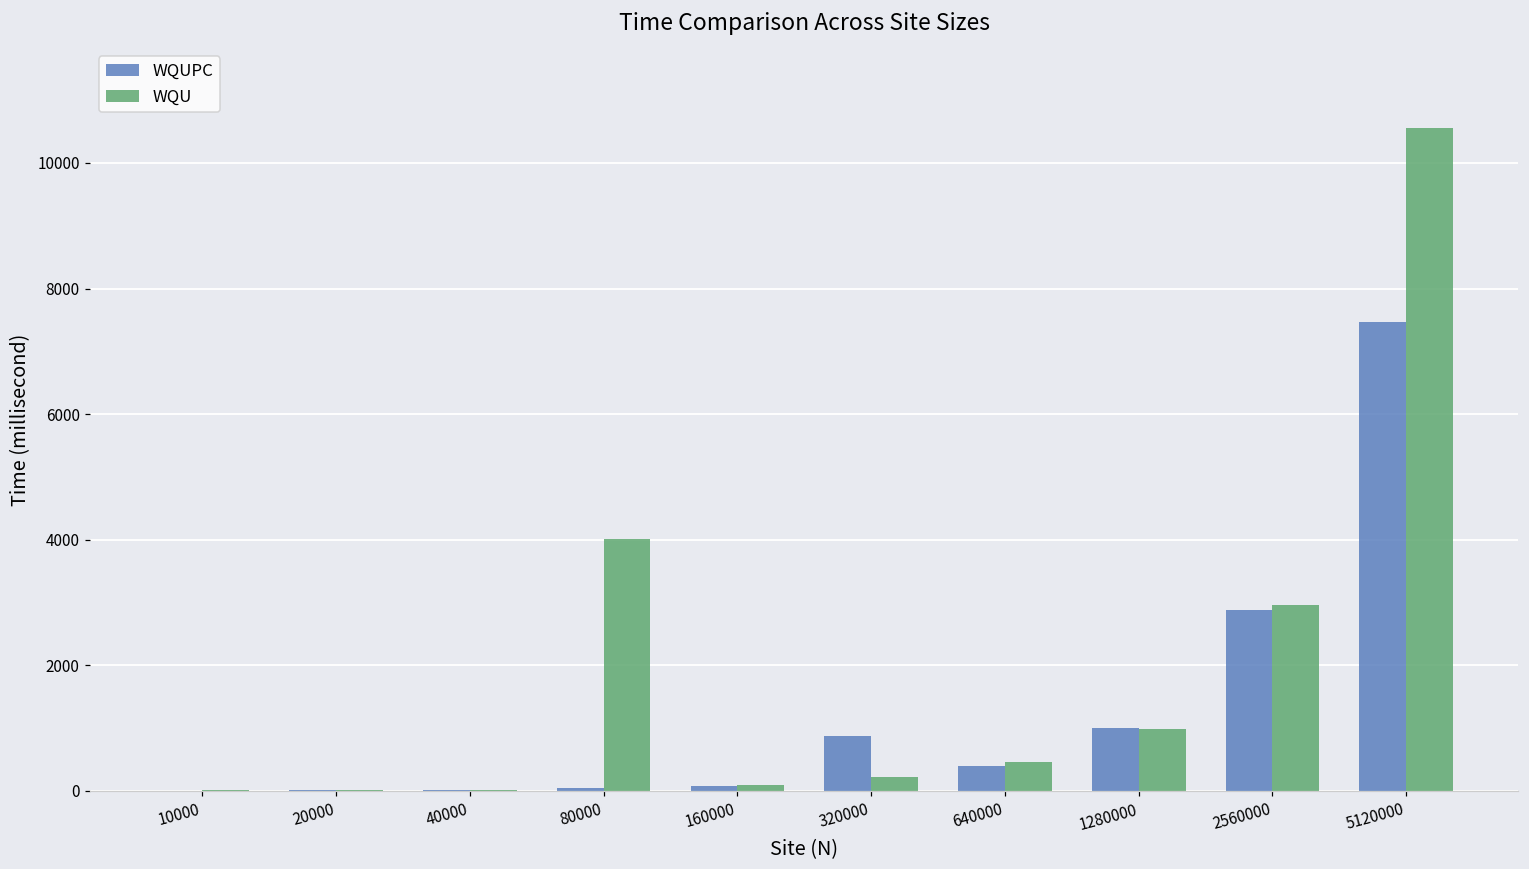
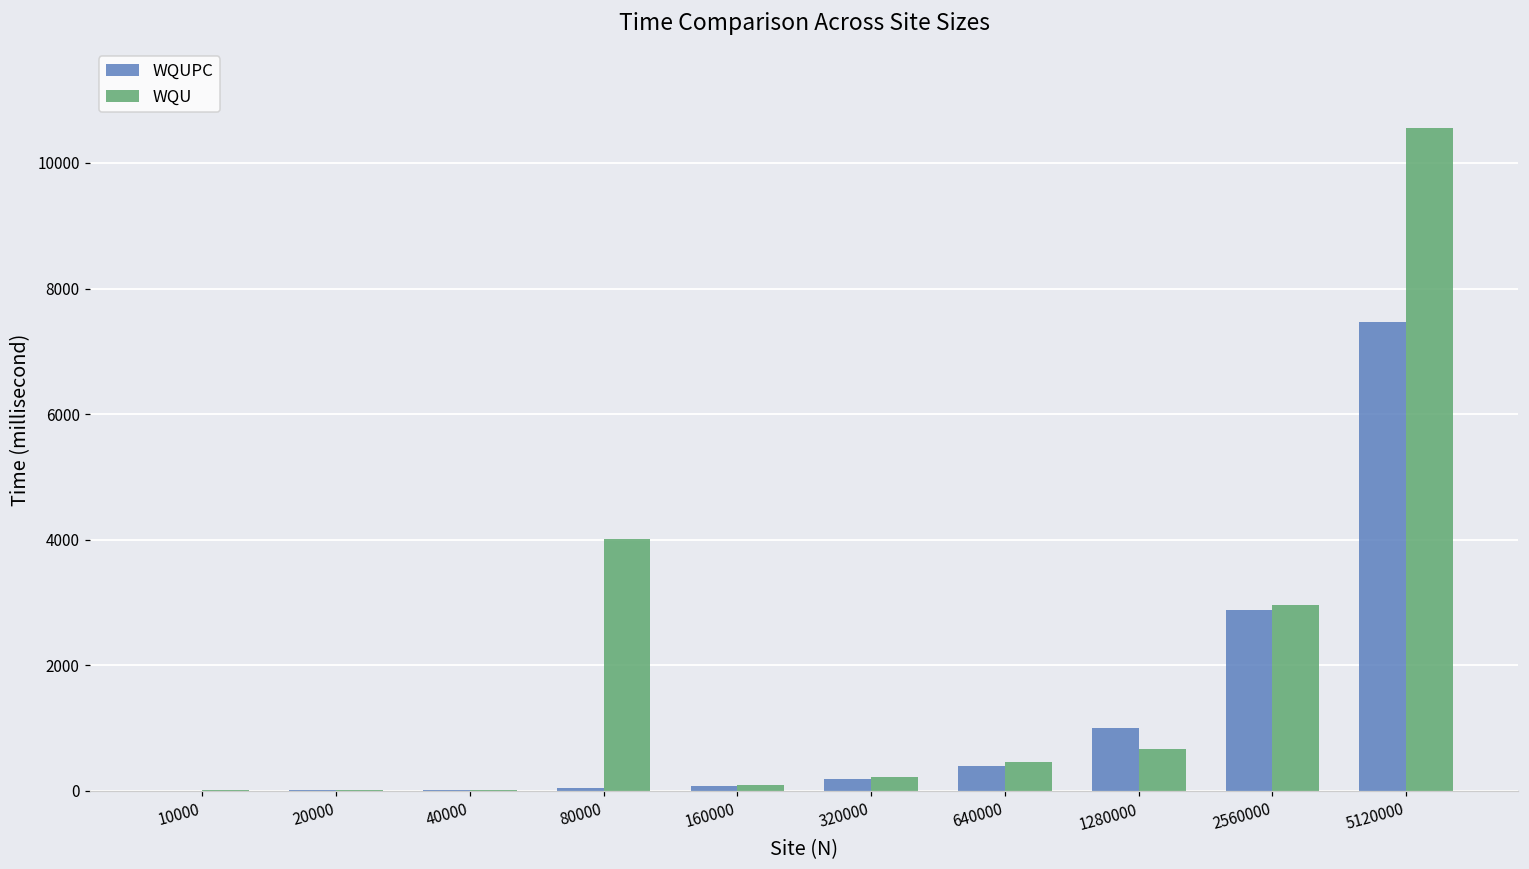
  {
    "WQUPC": {
      "80000": 0,
      "160000": 100,
-     "320000": 900,
+     "320000": 200,
      "640000": 400,
      "1280000": 1000,
      "2560000": 2900,
      "5120000": 7500
    },
    "WQU": {
      "80000": 4000,
      "160000": 100,
      "320000": 200,
      "640000": 500,
-     "1280000": 1000,
+     "1280000": 700,
      "2560000": 3000,
      "5120000": 10600
    }
  }
